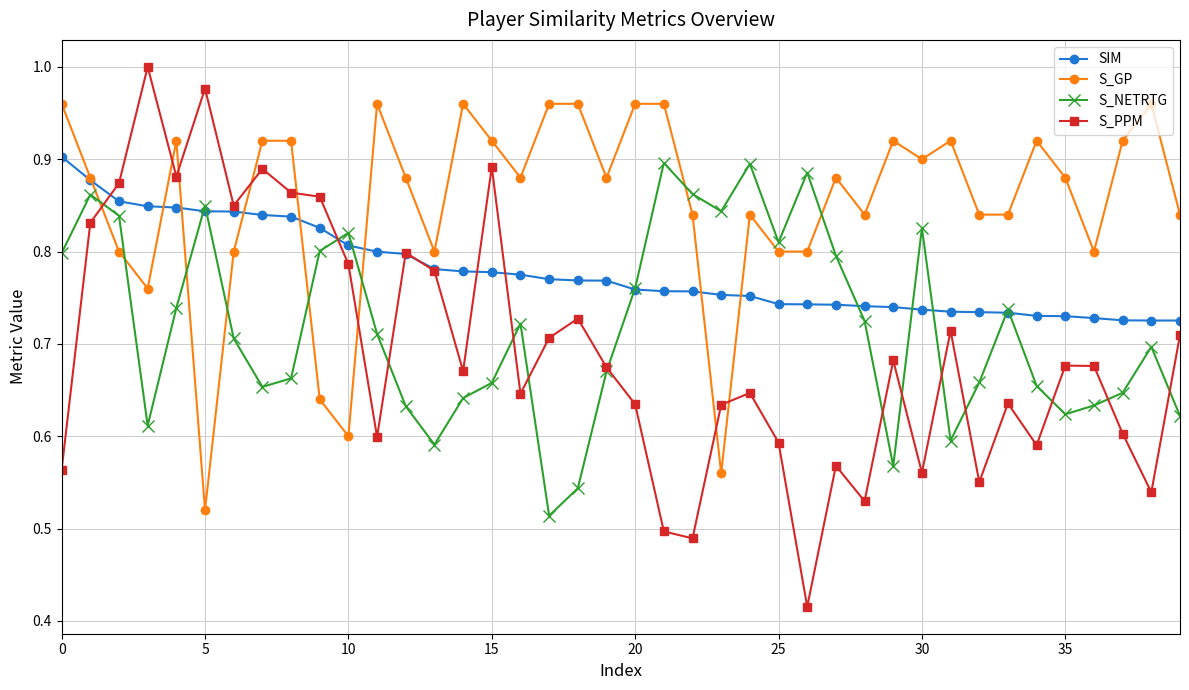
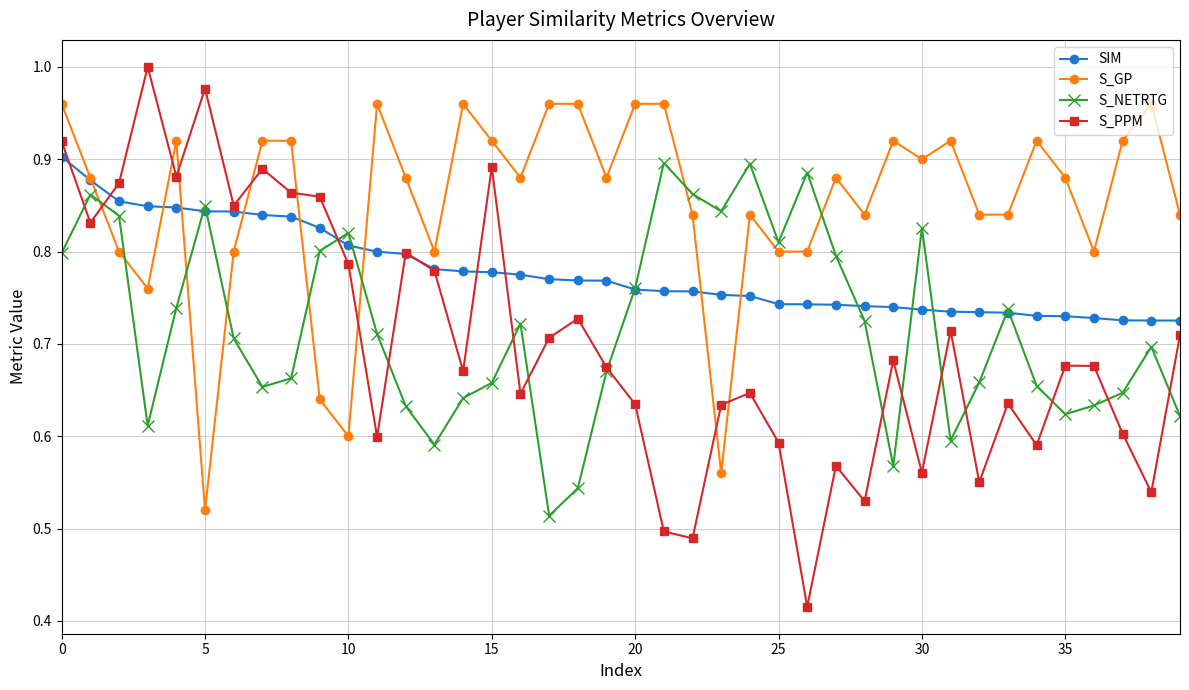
  {
    "SIM": {
      "0": 0.90,
      "5": 0.84,
      "10": 0.81,
      "15": 0.78,
      "25": 0.74,
      "30": 0.74,
      "35": 0.73
    },
    "S_GP": {
      "0": 0.96,
      "5": 0.52,
      "10": 0.60,
      "15": 0.92,
      "20": 0.96,
      "25": 0.80,
      "30": 0.90,
      "35": 0.88
    },
    "S_NETRTG": {
      "0": 0.80,
      "5": 0.85,
      "10": 0.82,
      "15": 0.66,
      "25": 0.81,
      "30": 0.83,
      "35": 0.62
    },
    "S_PPM": {
-     "0": 0.56,
+     "0": 0.92,
      "5": 0.98,
      "10": 0.79,
      "15": 0.89,
      "20": 0.63,
      "25": 0.59,
      "30": 0.56,
      "35": 0.68
    }
  }
